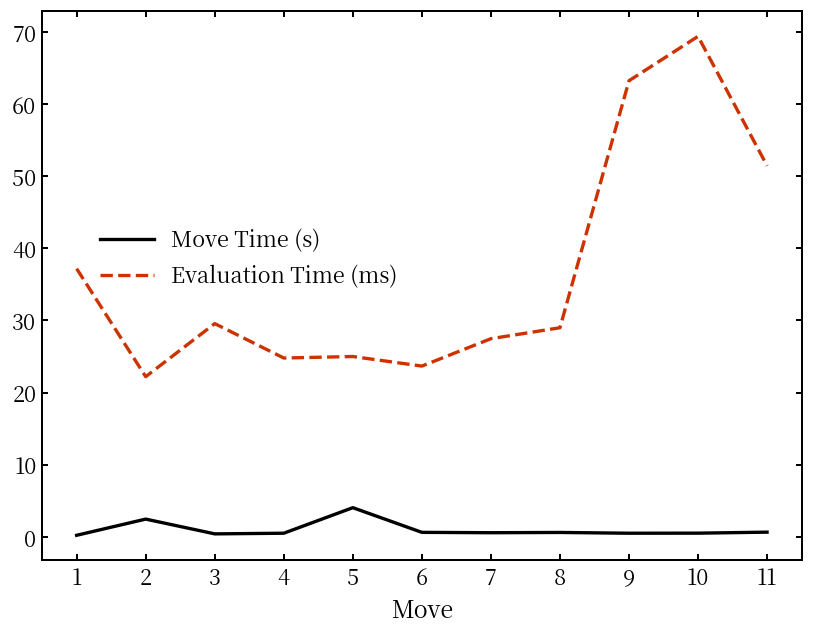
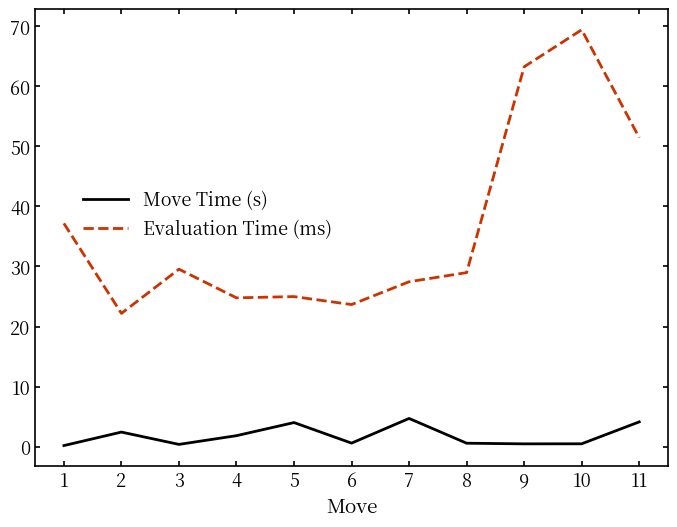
  {
    "Move Time (s)": {
      "1": 0,
      "2": 2,
      "3": 0,
-     "4": 0,
+     "4": 2,
      "5": 4,
      "6": 1,
-     "7": 1,
+     "7": 5,
      "8": 1,
      "9": 0,
      "10": 1,
-     "11": 1
+     "11": 4
    },
    "Evaluation Time (ms)": {
      "1": 37,
      "2": 22,
      "3": 30,
      "4": 25,
      "5": 25,
      "6": 24,
      "7": 27,
      "8": 29,
      "9": 63,
      "10": 69,
      "11": 51
    }
  }
